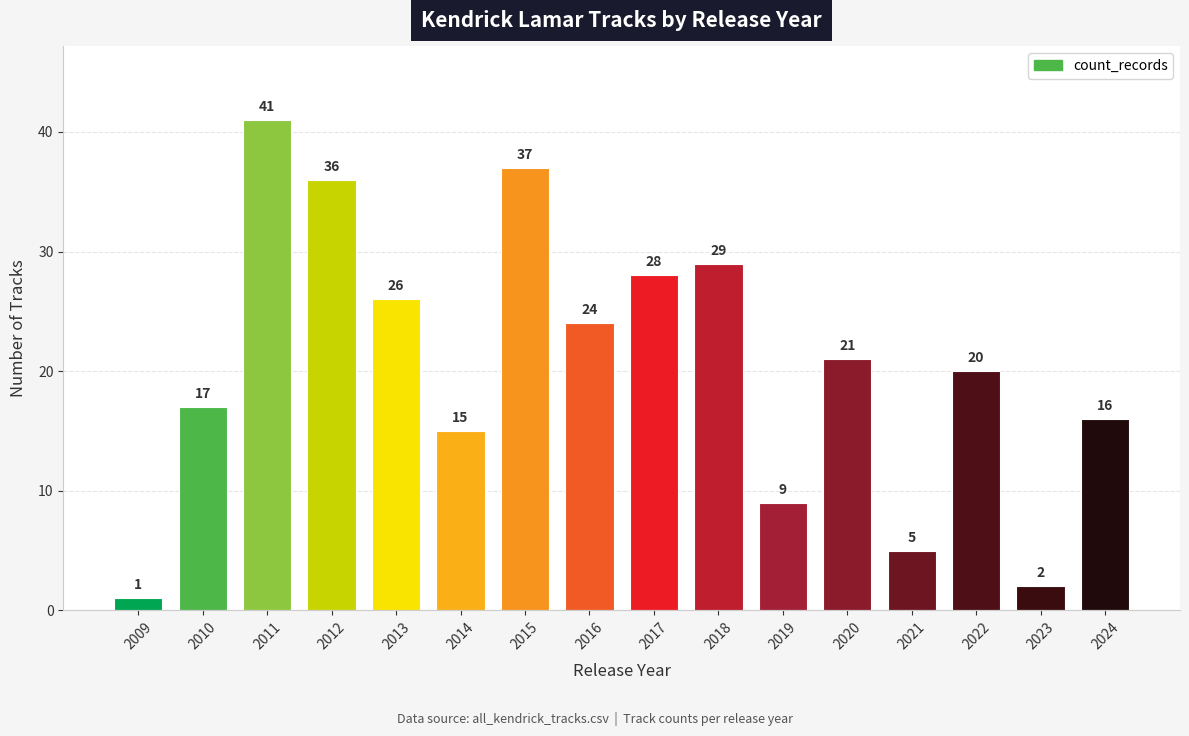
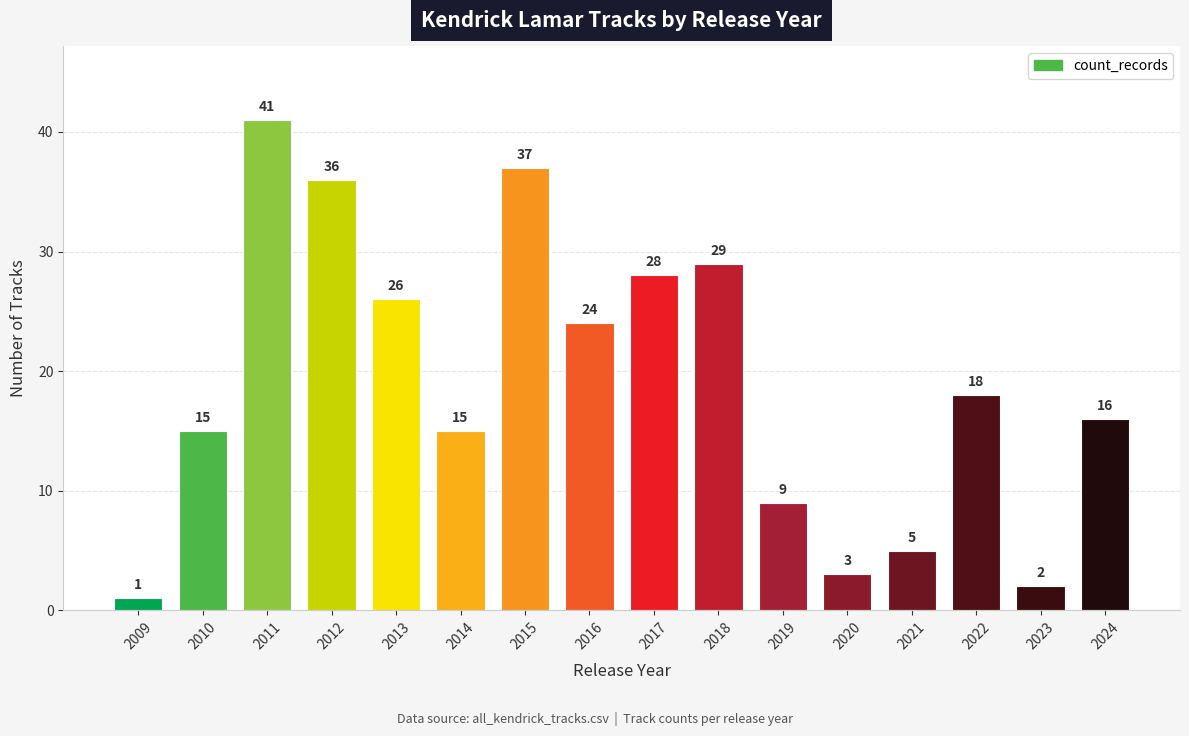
  {
    "2009": 1,
-   "2010": 17,
+   "2010": 15,
    "2011": 41,
    "2012": 36,
    "2013": 26,
    "2014": 15,
    "2015": 37,
    "2016": 24,
    "2017": 28,
    "2018": 29,
    "2019": 9,
-   "2020": 21,
+   "2020": 3,
    "2021": 5,
-   "2022": 20,
+   "2022": 18,
    "2023": 2,
    "2024": 16
  }
